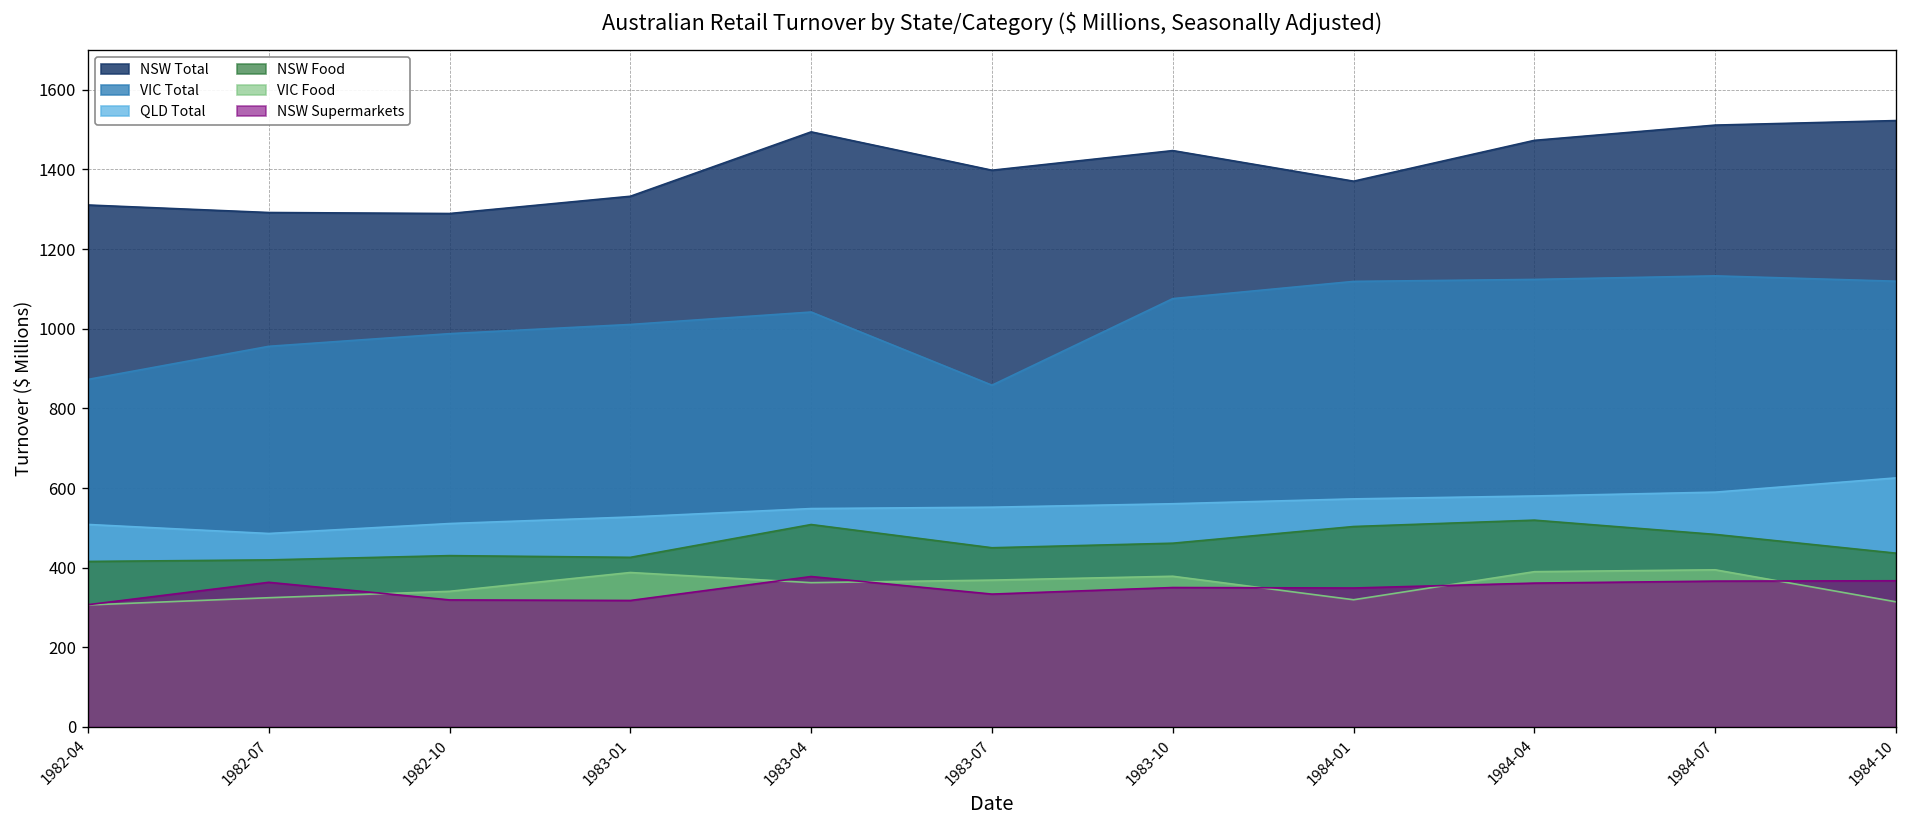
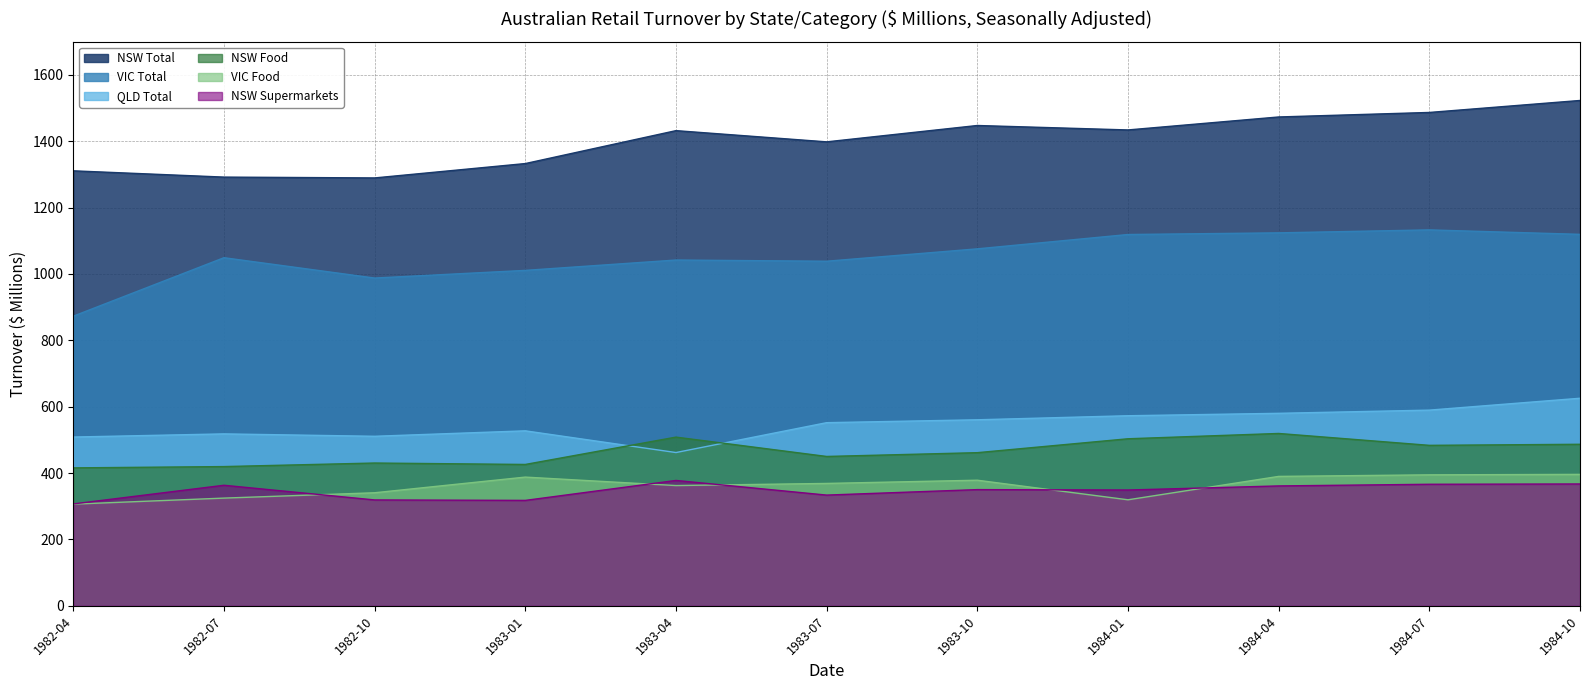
  {
    "NSW Total": {
      "1982-04": 1310,
      "1982-07": 1290,
      "1982-10": 1290,
      "1983-01": 1330,
-     "1983-04": 1490,
+     "1983-04": 1430,
      "1983-07": 1400,
      "1983-10": 1450,
-     "1984-01": 1370,
+     "1984-01": 1430,
      "1984-04": 1470,
-     "1984-07": 1510,
+     "1984-07": 1490,
      "1984-10": 1520
    },
    "VIC Total": {
      "1982-04": 870,
-     "1982-07": 960,
+     "1982-07": 1050,
      "1982-10": 990,
      "1983-01": 1010,
      "1983-04": 1040,
-     "1983-07": 860,
+     "1983-07": 1040,
      "1983-10": 1080,
      "1984-01": 1120,
      "1984-04": 1120,
      "1984-07": 1130,
      "1984-10": 1120
    },
    "QLD Total": {
      "1982-04": 510,
-     "1982-07": 490,
+     "1982-07": 520,
      "1982-10": 510,
      "1983-01": 530,
-     "1983-04": 550,
+     "1983-04": 460,
      "1983-07": 550,
      "1983-10": 560,
      "1984-01": 570,
      "1984-04": 580,
      "1984-07": 590,
      "1984-10": 630
    },
    "NSW Food": {
      "1982-04": 420,
      "1982-07": 420,
      "1982-10": 430,
      "1983-01": 430,
      "1983-04": 510,
      "1983-07": 450,
      "1983-10": 460,
      "1984-01": 500,
      "1984-04": 520,
      "1984-07": 480,
-     "1984-10": 440
+     "1984-10": 490
    },
    "VIC Food": {
      "1982-07": 320,
      "1982-10": 340,
      "1983-01": 390,
      "1983-04": 360,
      "1983-07": 370,
      "1983-10": 380,
      "1984-01": 320,
      "1984-04": 390,
      "1984-07": 390,
-     "1984-10": 310
+     "1984-10": 400
    },
    "NSW Supermarkets": {
      "1982-07": 360,
      "1982-10": 320,
      "1983-01": 320,
      "1983-04": 380,
      "1983-07": 330,
      "1983-10": 350,
      "1984-01": 350,
      "1984-04": 360,
      "1984-07": 370,
      "1984-10": 370
    }
  }
